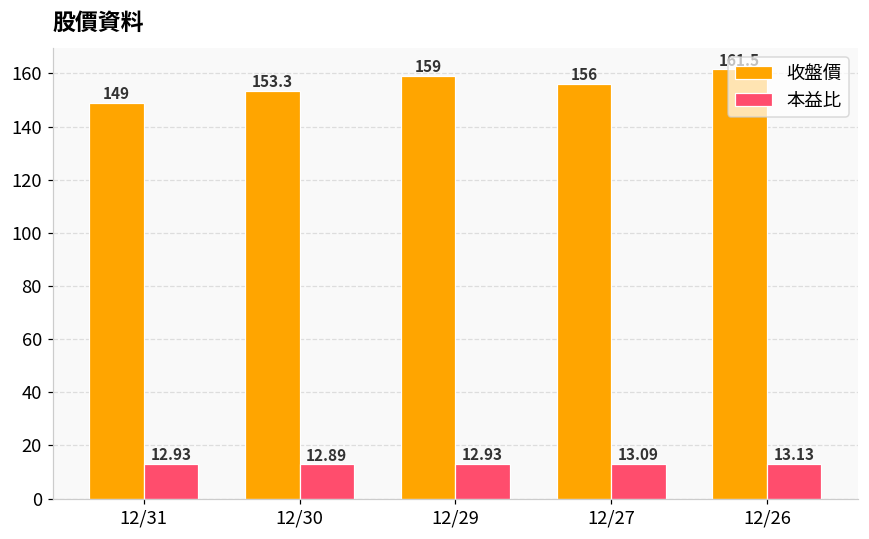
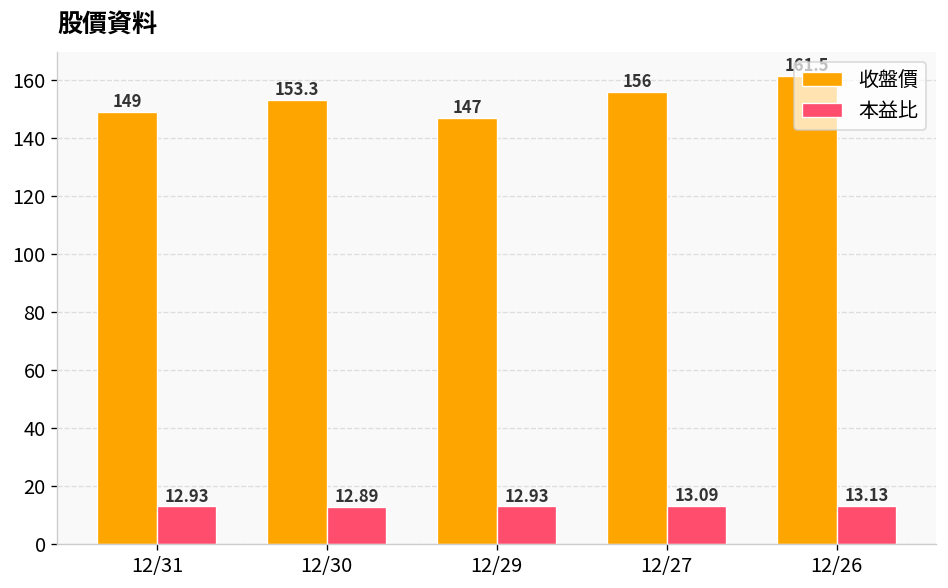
  {
    "收盤價": {
      "12/31": 149,
      "12/30": 153.3,
-     "12/29": 159,
+     "12/29": 147,
      "12/27": 156
    },
    "本益比": {
      "12/31": 12.93,
      "12/30": 12.89,
      "12/29": 12.93,
      "12/27": 13.09,
      "12/26": 13.13
    }
  }
